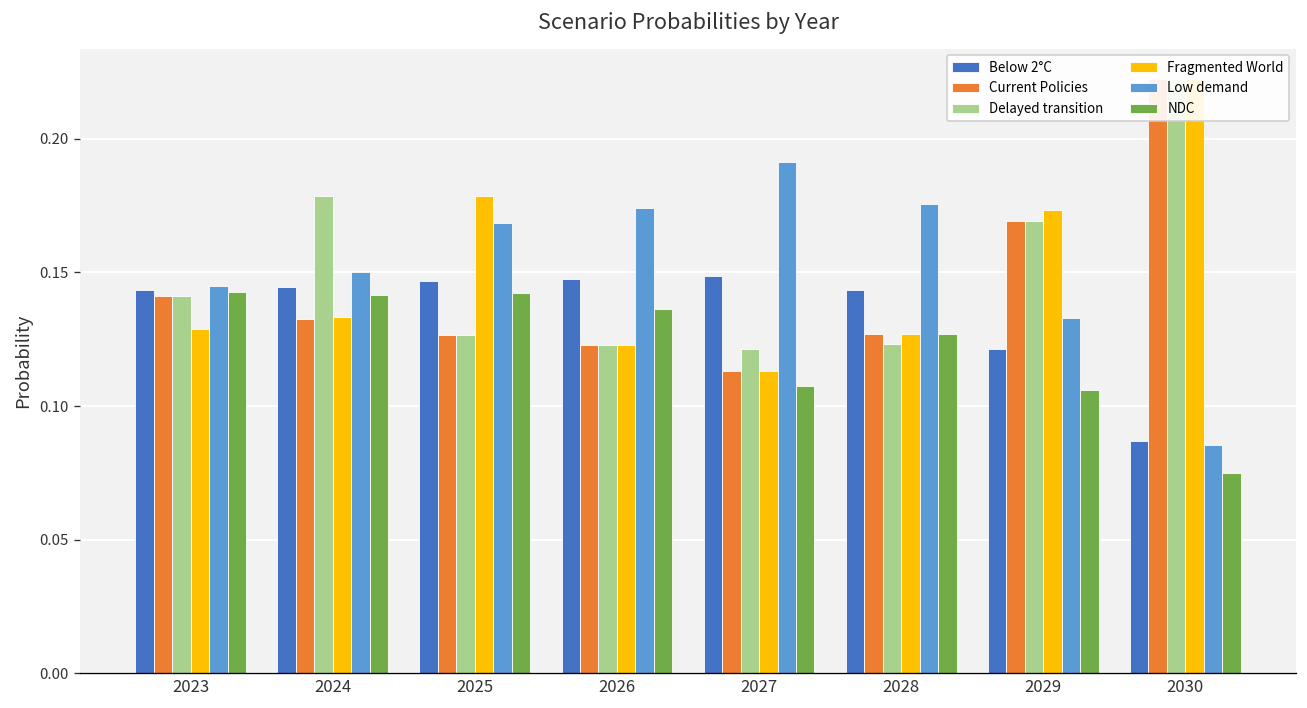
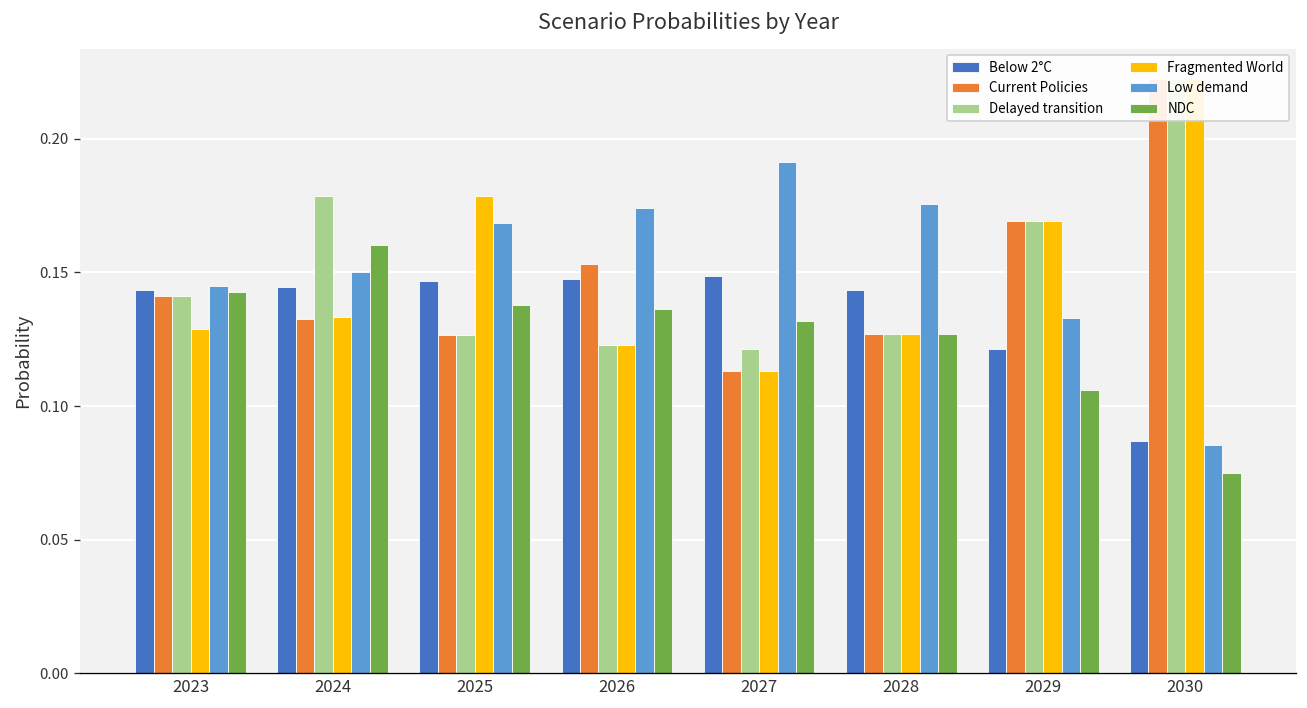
  {
    "Current Policies": {
      "2023": 0.141,
      "2024": 0.133,
      "2025": 0.127,
-     "2026": 0.123,
+     "2026": 0.153,
      "2027": 0.113,
      "2028": 0.127,
      "2029": 0.169
    },
    "Delayed transition": {
      "2023": 0.141,
      "2024": 0.179,
      "2025": 0.127,
      "2026": 0.123,
      "2027": 0.121,
-     "2028": 0.123,
+     "2028": 0.127,
      "2029": 0.169
    },
    "Fragmented World": {
      "2023": 0.129,
      "2024": 0.133,
      "2025": 0.179,
      "2026": 0.123,
      "2027": 0.113,
      "2028": 0.127,
-     "2029": 0.173
+     "2029": 0.169
    },
    "NDC": {
      "2023": 0.143,
-     "2024": 0.142,
-     "2025": 0.142,
+     "2024": 0.160,
+     "2025": 0.138,
      "2026": 0.136,
-     "2027": 0.107,
+     "2027": 0.132,
      "2028": 0.127,
      "2029": 0.106,
      "2030": 0.075
    }
  }
